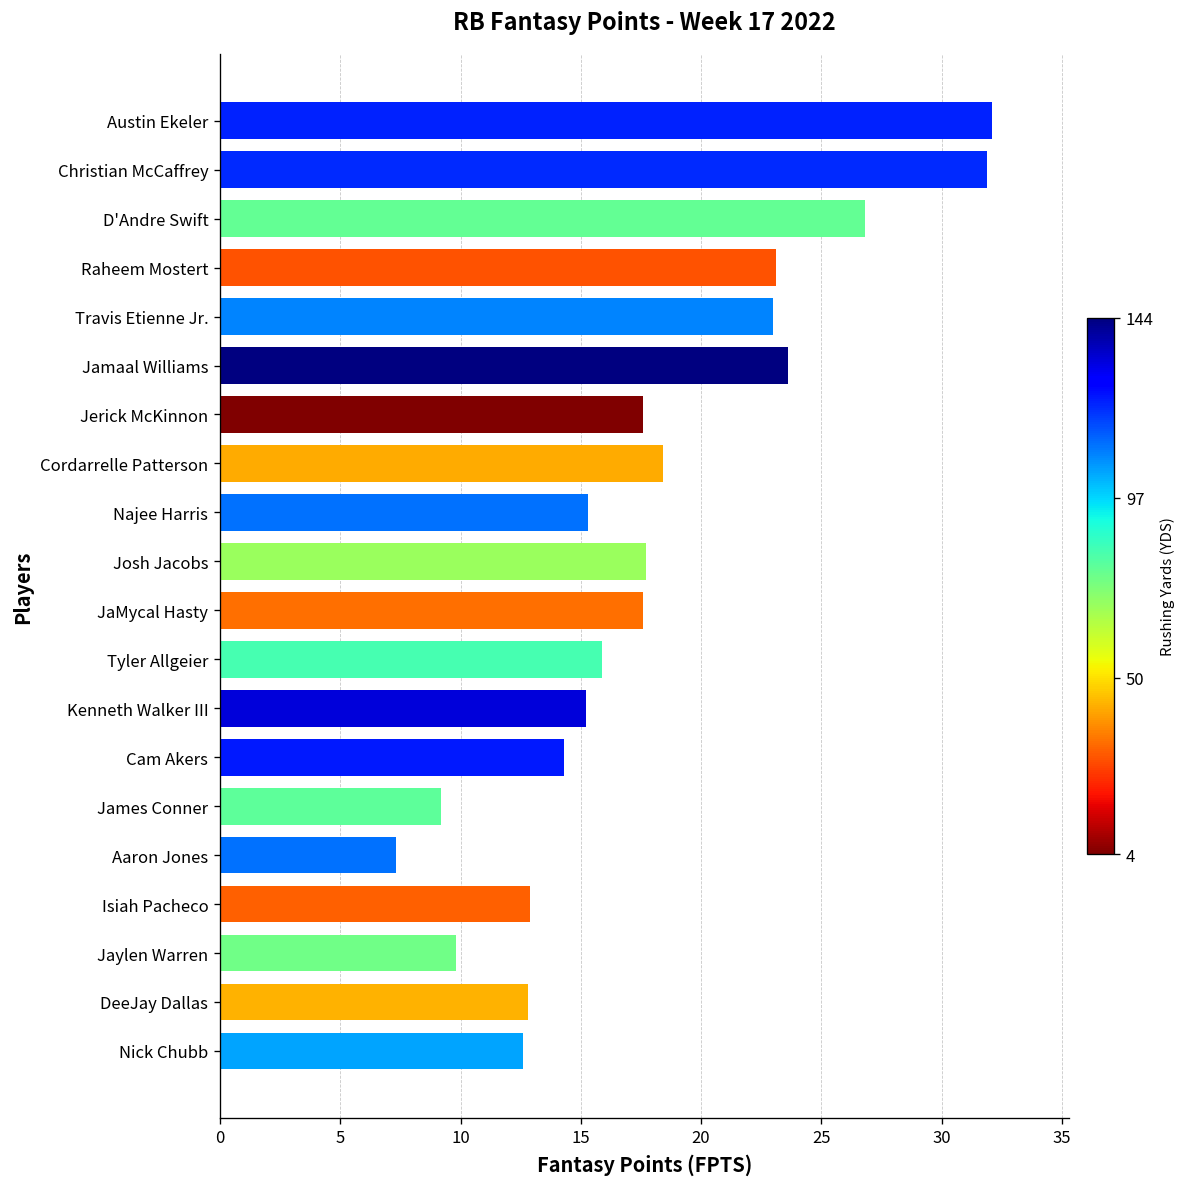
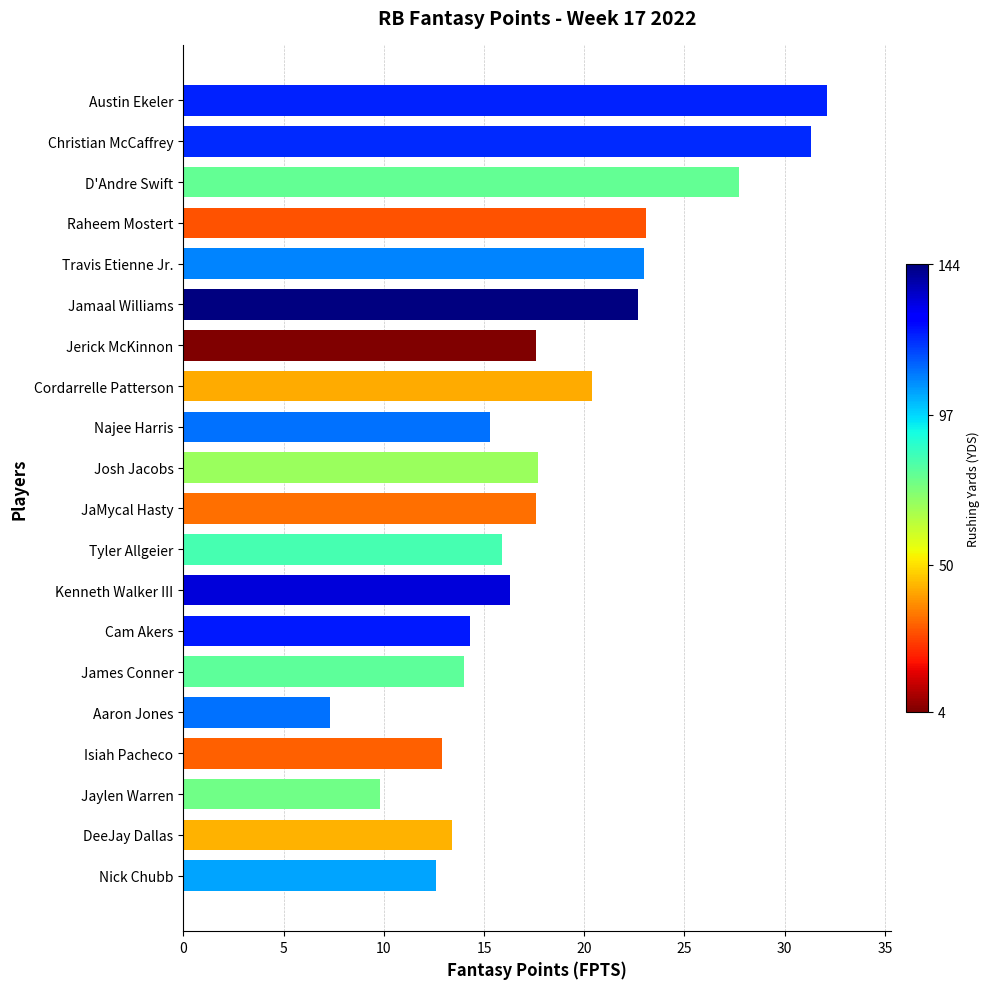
  {
    "Austin Ekeler": 32.1,
-   "Christian McCaffrey": 31.9,
-   "D'Andre Swift": 26.8,
+   "Christian McCaffrey": 31.3,
+   "D'Andre Swift": 27.7,
    "Raheem Mostert": 23.1,
    "Travis Etienne Jr.": 23.0,
-   "Jamaal Williams": 23.6,
+   "Jamaal Williams": 22.7,
    "Jerick McKinnon": 17.6,
-   "Cordarrelle Patterson": 18.4,
+   "Cordarrelle Patterson": 20.4,
    "Najee Harris": 15.3,
    "Josh Jacobs": 17.7,
    "JaMycal Hasty": 17.6,
    "Tyler Allgeier": 15.9,
-   "Kenneth Walker III": 15.2,
+   "Kenneth Walker III": 16.3,
    "Cam Akers": 14.3,
-   "James Conner": 9.2,
+   "James Conner": 14.0,
    "Aaron Jones": 7.3,
    "Isiah Pacheco": 12.9,
    "Jaylen Warren": 9.8,
-   "DeeJay Dallas": 12.8,
+   "DeeJay Dallas": 13.4,
    "Nick Chubb": 12.6
  }
